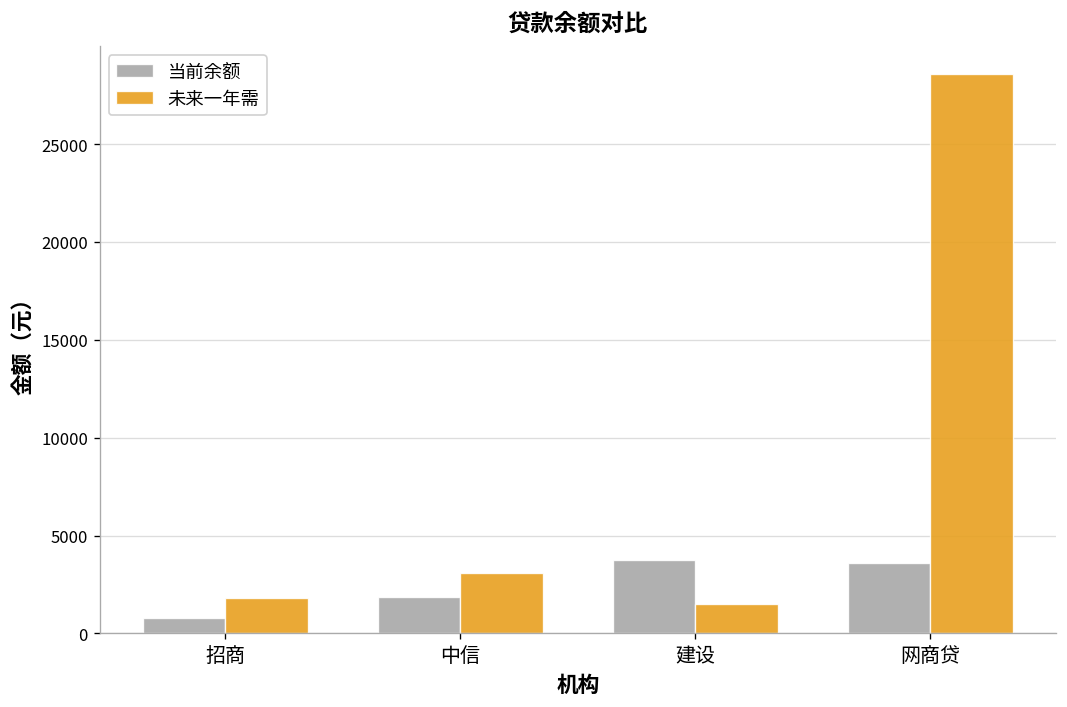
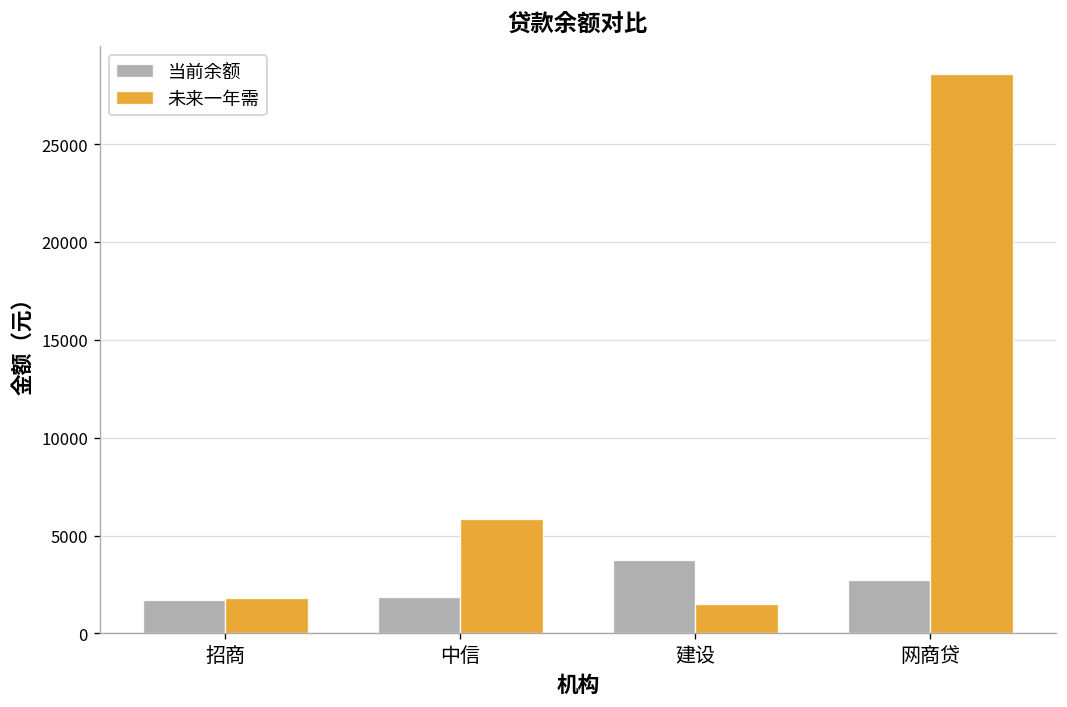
  {
    "当前余额": {
-     "招商": 800,
+     "招商": 1700,
      "中信": 1800,
      "建设": 3700,
-     "网商贷": 3600
+     "网商贷": 2700
    },
    "未来一年需": {
      "招商": 1800,
-     "中信": 3100,
+     "中信": 5800,
      "建设": 1500,
      "网商贷": 28600
    }
  }
